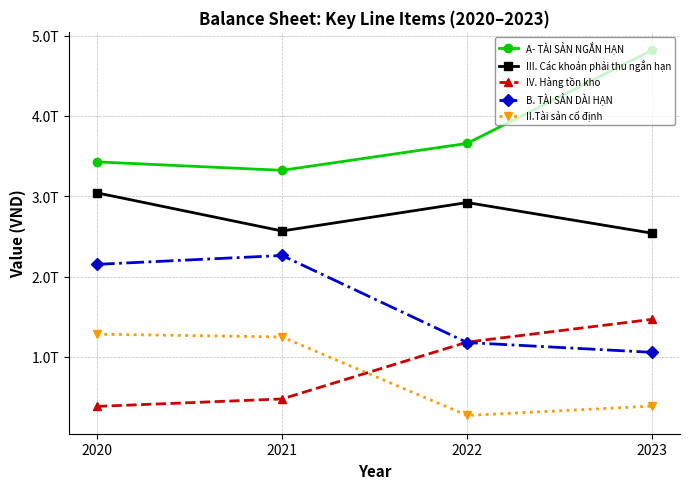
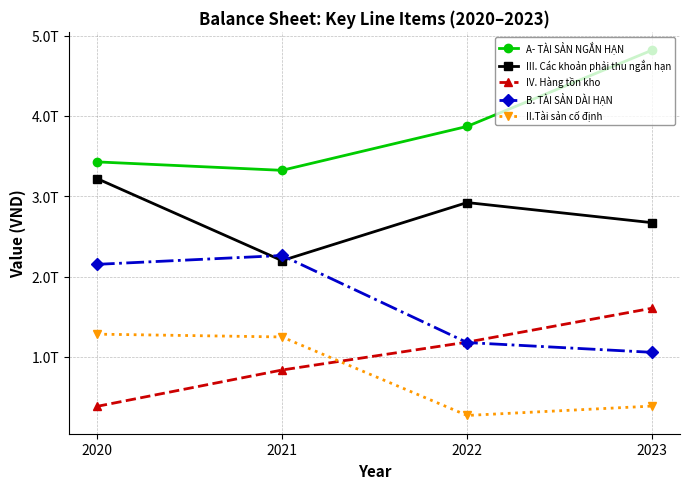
  {
    "A- TÀI SẢN NGẮN HẠN": {
      "2020": "3.4T",
      "2021": "3.3T",
-     "2022": "3.7T"
+     "2022": "3.9T"
    },
    "III. Các khoản phải thu ngắn hạn": {
-     "2020": "3.0T",
-     "2021": "2.6T",
+     "2020": "3.2T",
+     "2021": "2.2T",
      "2022": "2.9T",
-     "2023": "2.5T"
+     "2023": "2.7T"
    },
    "IV. Hàng tồn kho": {
      "2020": "0.4T",
-     "2021": "0.5T",
-     "2023": "1.5T"
+     "2021": "0.8T",
+     "2023": "1.6T"
    },
    "B. TÀI SẢN DÀI HẠN": {
      "2020": "2.2T",
      "2021": "2.3T",
      "2023": "1.1T"
    },
    "II.Tài sản cố định": {
      "2020": "1.3T",
      "2021": "1.2T",
      "2022": "0.3T",
      "2023": "0.4T"
    }
  }
